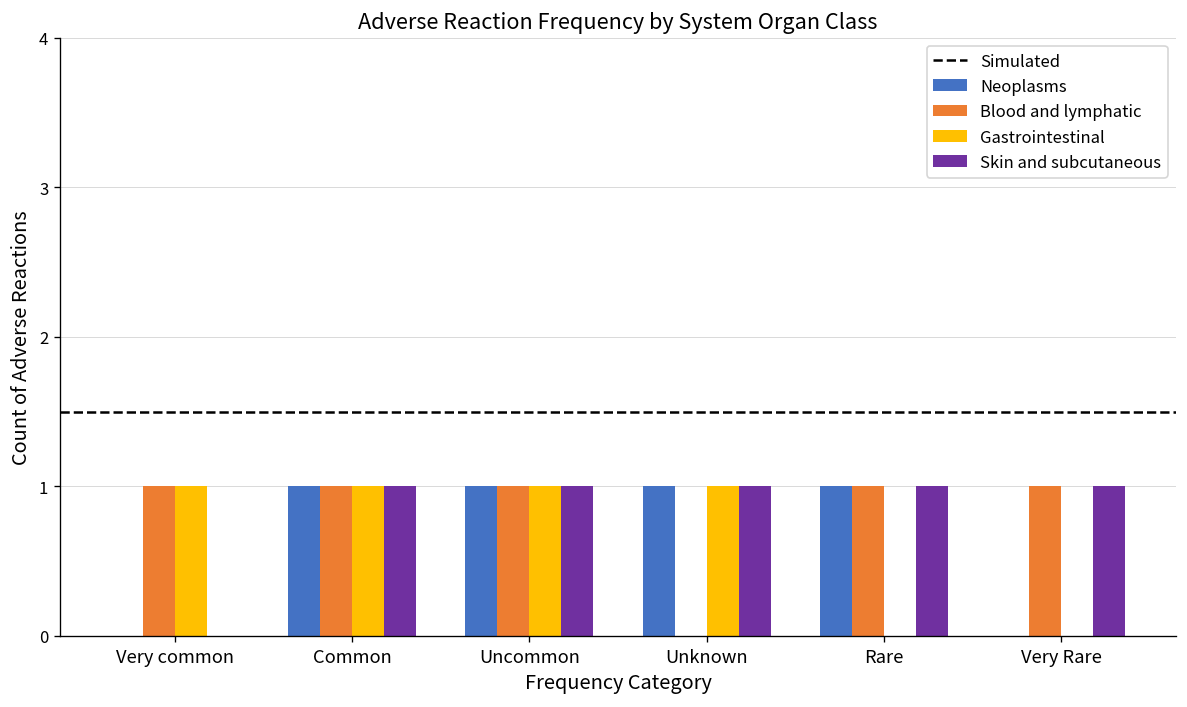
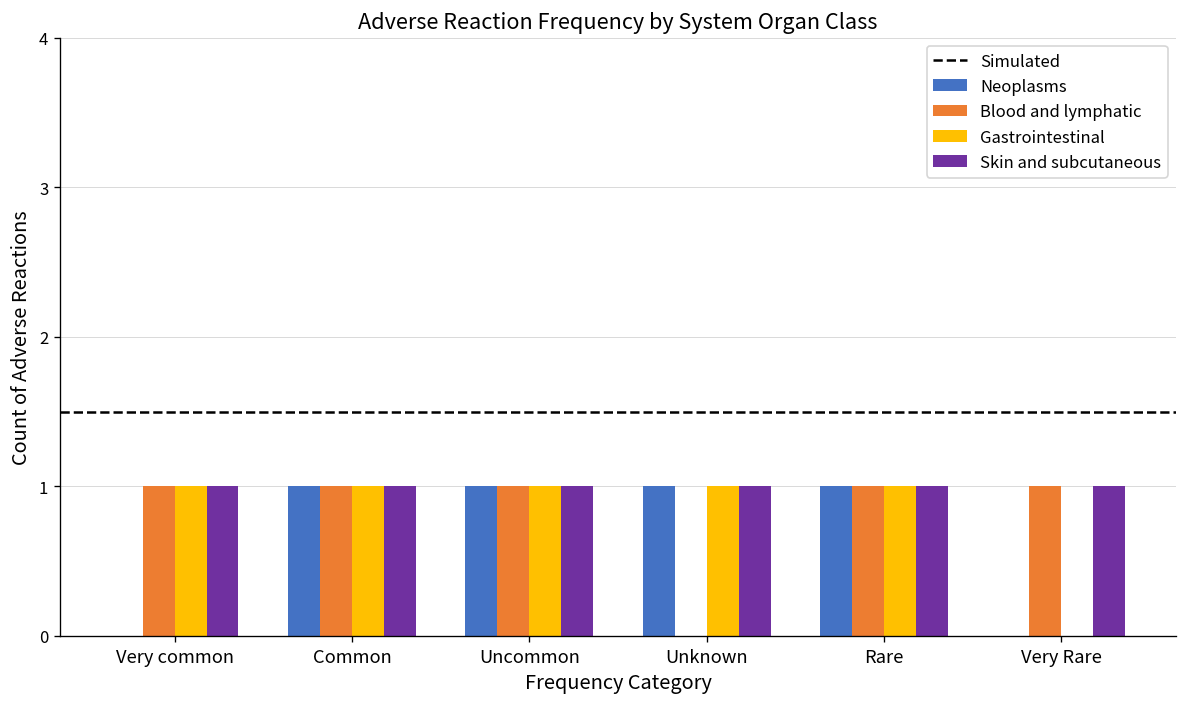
  {
    "Neoplasms": {
      "Very common": 0,
      "Common": 1,
      "Uncommon": 1,
      "Unknown": 1,
      "Rare": 1,
      "Very Rare": 0
    },
    "Blood and lymphatic": {
      "Very common": 1,
      "Common": 1,
      "Uncommon": 1,
      "Unknown": 0,
      "Rare": 1,
      "Very Rare": 1
    },
    "Gastrointestinal": {
      "Very common": 1,
      "Common": 1,
      "Uncommon": 1,
      "Unknown": 1,
-     "Rare": 0,
+     "Rare": 1,
      "Very Rare": 0
    },
    "Skin and subcutaneous": {
-     "Very common": 0,
+     "Very common": 1,
      "Common": 1,
      "Uncommon": 1,
      "Unknown": 1,
      "Rare": 1,
      "Very Rare": 1
    }
  }
